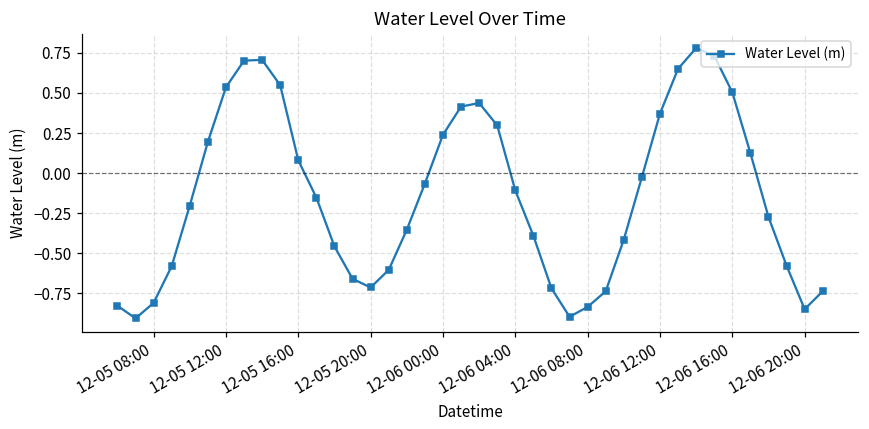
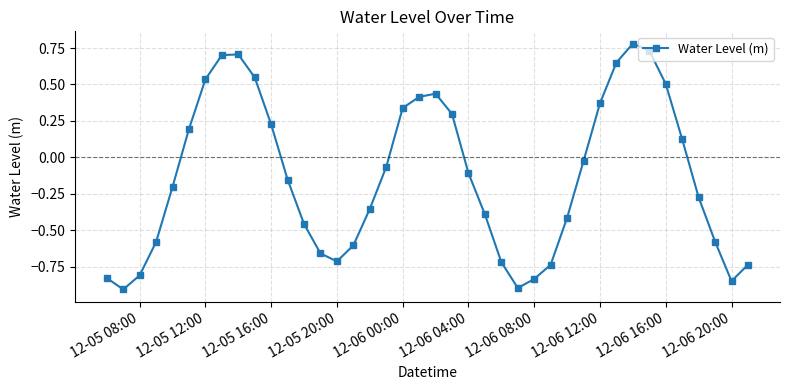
  {
    "12-05 08:00": -0.81,
    "12-05 12:00": 0.54,
-   "12-05 16:00": 0.08,
+   "12-05 16:00": 0.23,
    "12-05 20:00": -0.71,
-   "12-06 00:00": 0.24,
+   "12-06 00:00": 0.34,
    "12-06 04:00": -0.11,
    "12-06 08:00": -0.83,
    "12-06 12:00": 0.37,
    "12-06 16:00": 0.50,
    "12-06 20:00": -0.85
  }
